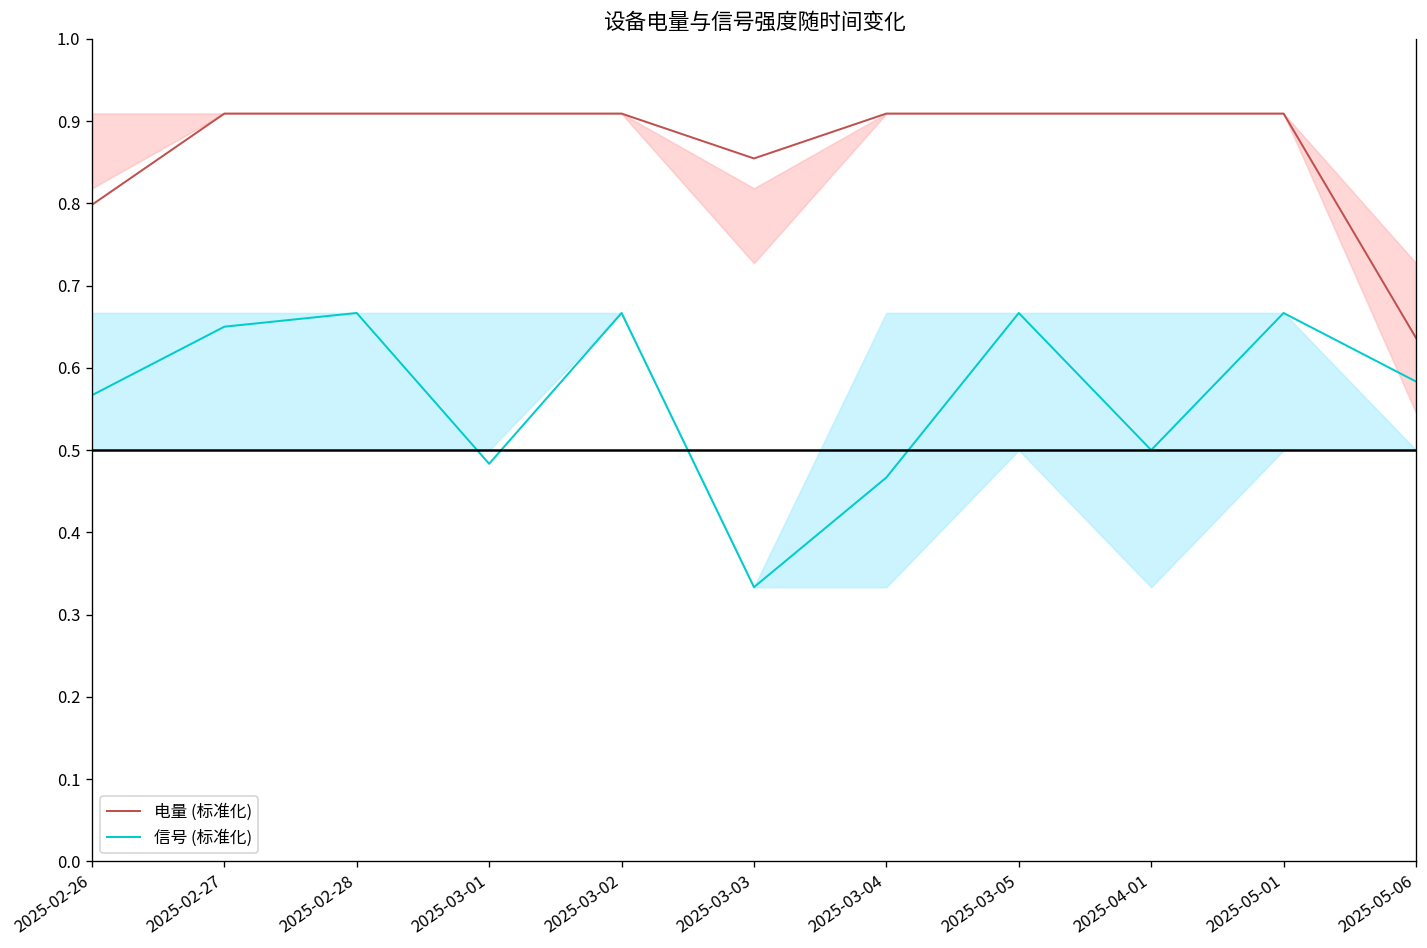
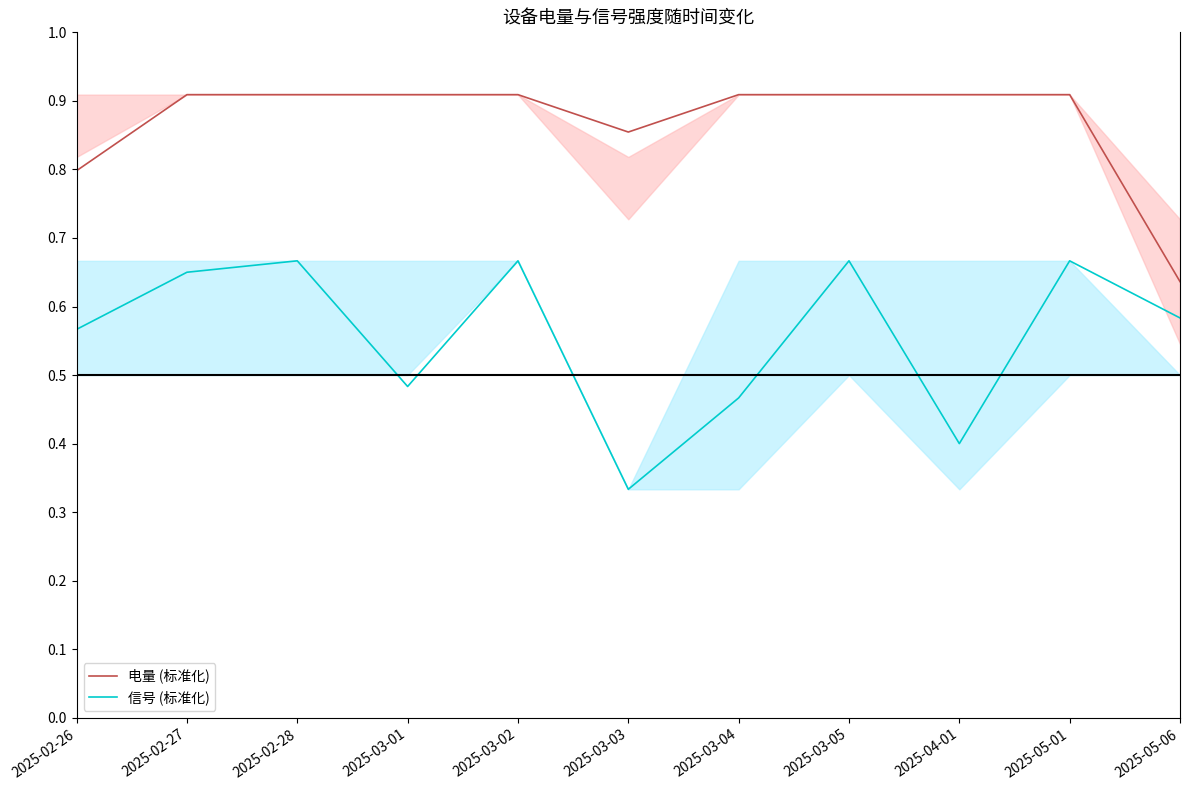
  {
    "电量 (标准化)": {
      "2025-02-26": 0.80,
      "2025-03-03": 0.85,
      "2025-05-06": 0.64
    },
    "信号 (标准化)": {
      "2025-02-26": 0.57,
      "2025-02-27": 0.65,
      "2025-03-01": 0.48,
      "2025-03-04": 0.47,
-     "2025-04-01": 0.50,
+     "2025-04-01": 0.40,
      "2025-05-06": 0.58
    }
  }
